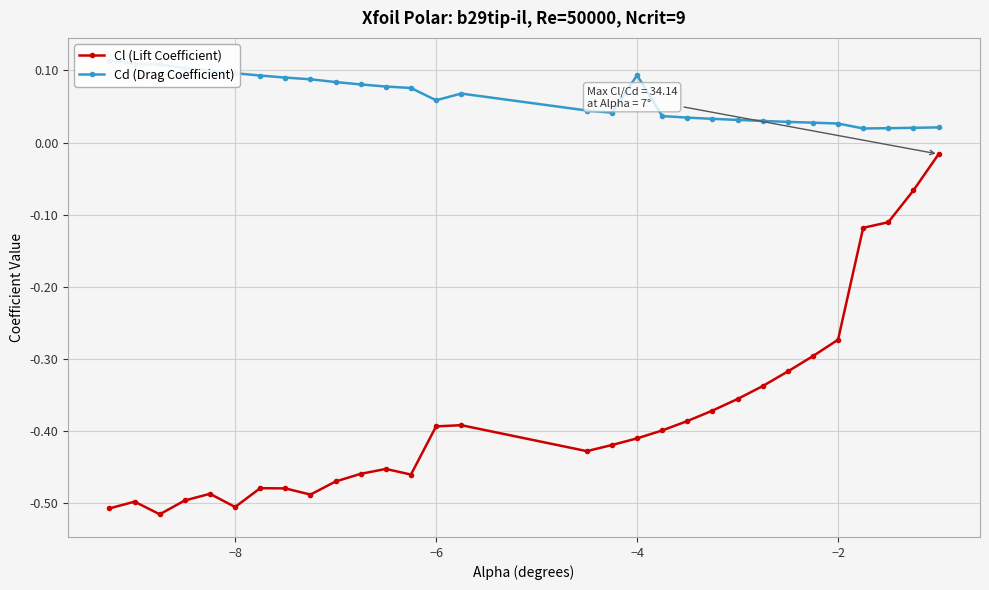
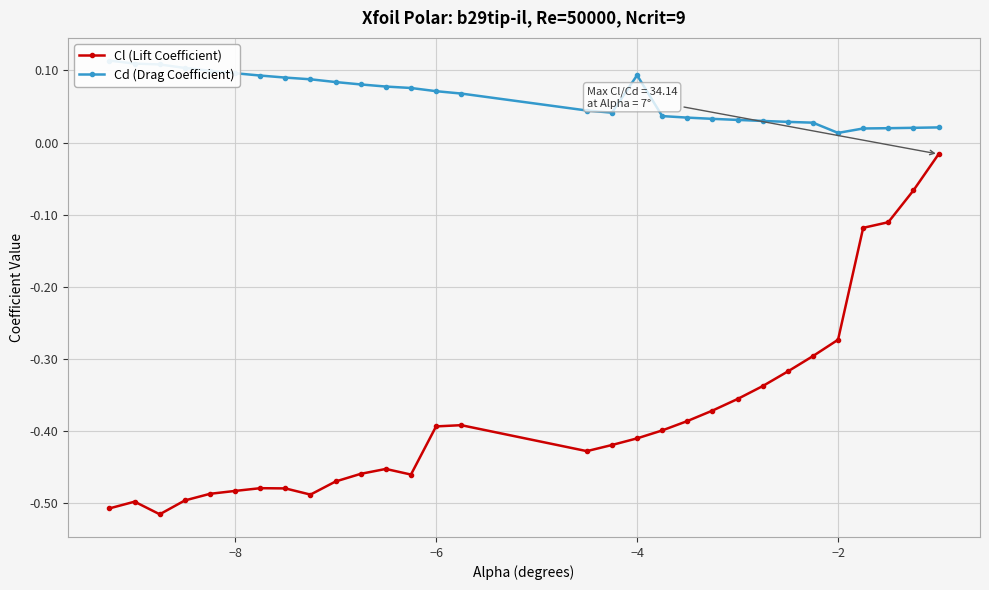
  {
    "Cl (Lift Coefficient)": {
-     "−8": -0.51,
+     "−8": -0.48,
      "−6": -0.39,
      "−4": -0.41,
      "−2": -0.27
    },
    "Cd (Drag Coefficient)": {
-     "−6": 0.06,
+     "−6": 0.07,
      "−4": 0.09,
-     "−2": 0.03
+     "−2": 0.01
    }
  }
